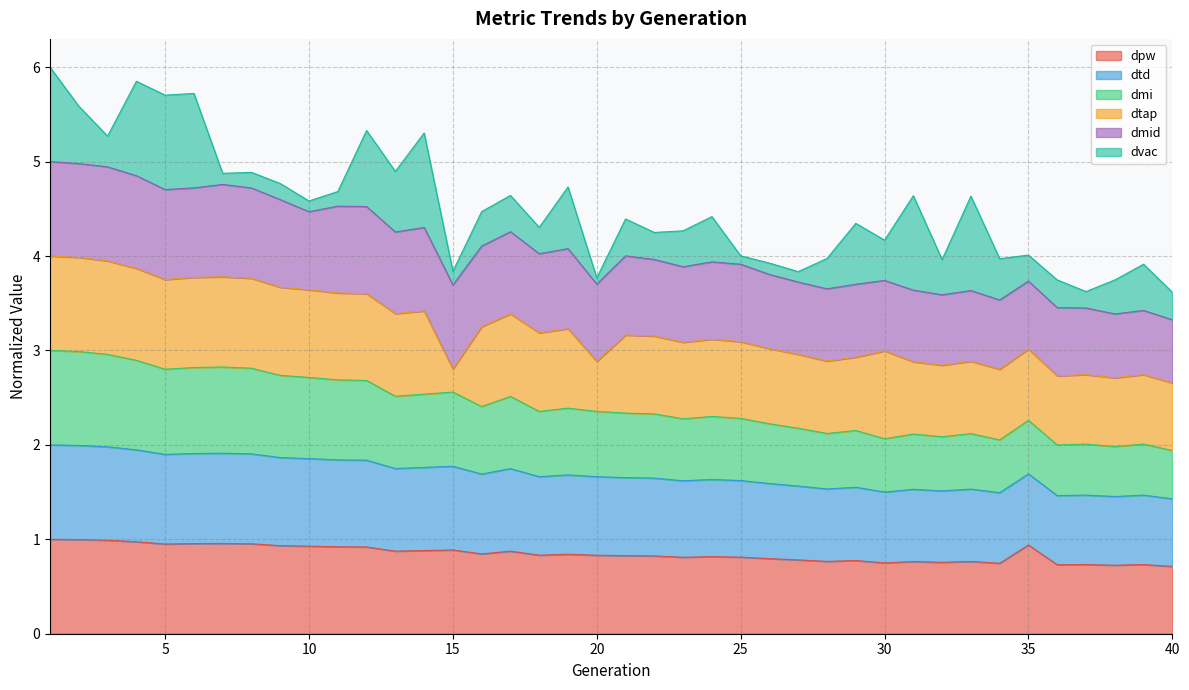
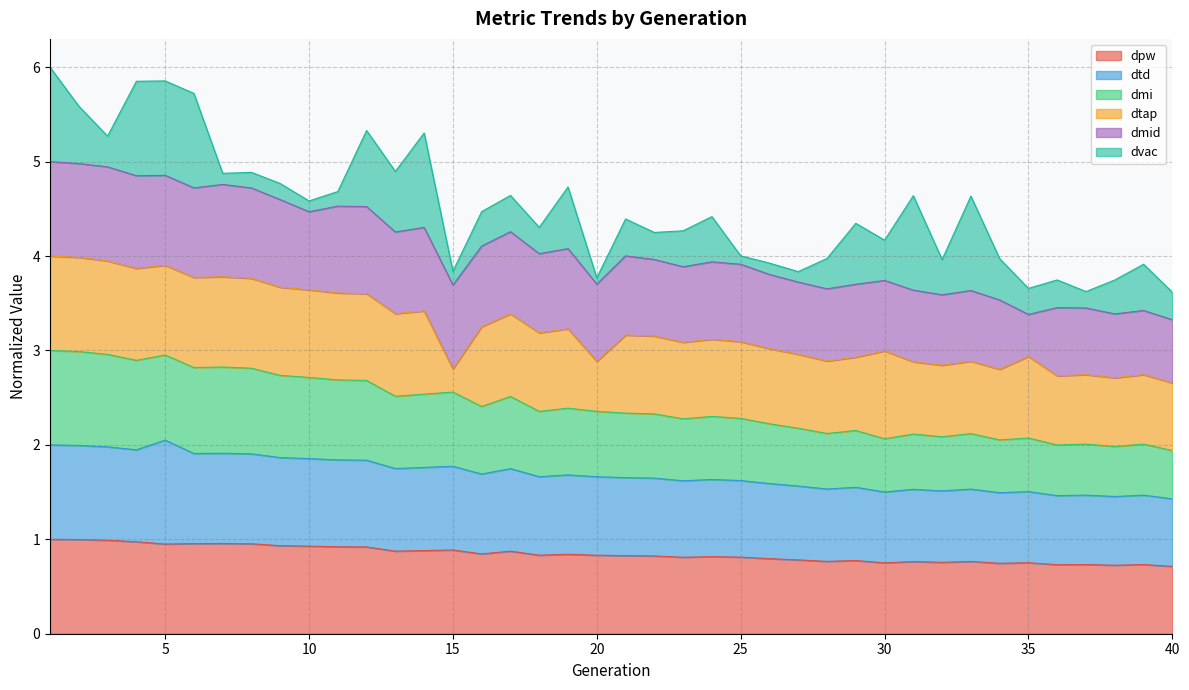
  {
    "dpw": {
      "5": 0.9,
      "10": 0.9,
      "15": 0.9,
      "20": 0.8,
      "25": 0.8,
      "30": 0.7,
-     "35": 0.9,
+     "35": 0.8,
      "40": 0.7
    },
    "dtd": {
-     "5": 0.9,
+     "5": 1.1,
      "10": 0.9,
      "15": 0.9,
      "20": 0.8,
      "25": 0.8,
      "30": 0.8,
      "35": 0.8,
      "40": 0.7
    },
    "dtap": {
      "5": 0.9,
      "10": 0.9,
      "15": 0.2,
      "20": 0.5,
      "25": 0.8,
      "30": 0.9,
-     "35": 0.8,
+     "35": 0.9,
      "40": 0.7
    },
    "dmid": {
      "5": 1.0,
      "10": 0.8,
      "15": 0.9,
      "20": 0.8,
      "25": 0.8,
      "30": 0.7,
-     "35": 0.7,
+     "35": 0.4,
      "40": 0.7
    }
  }
